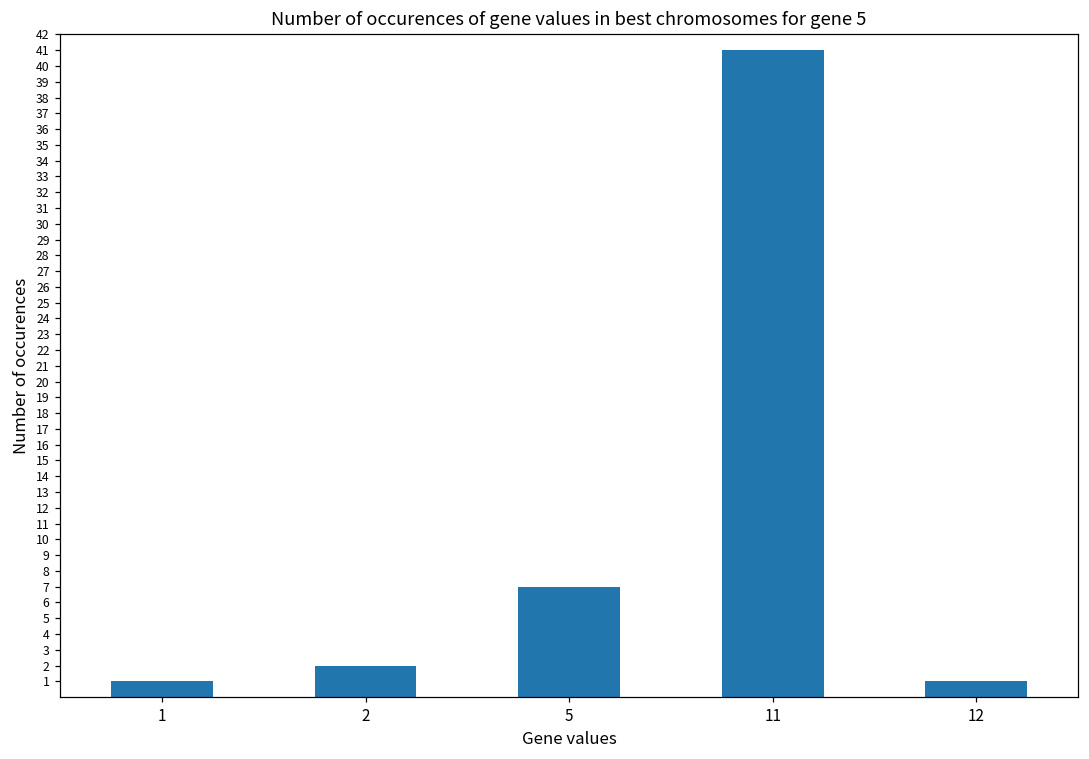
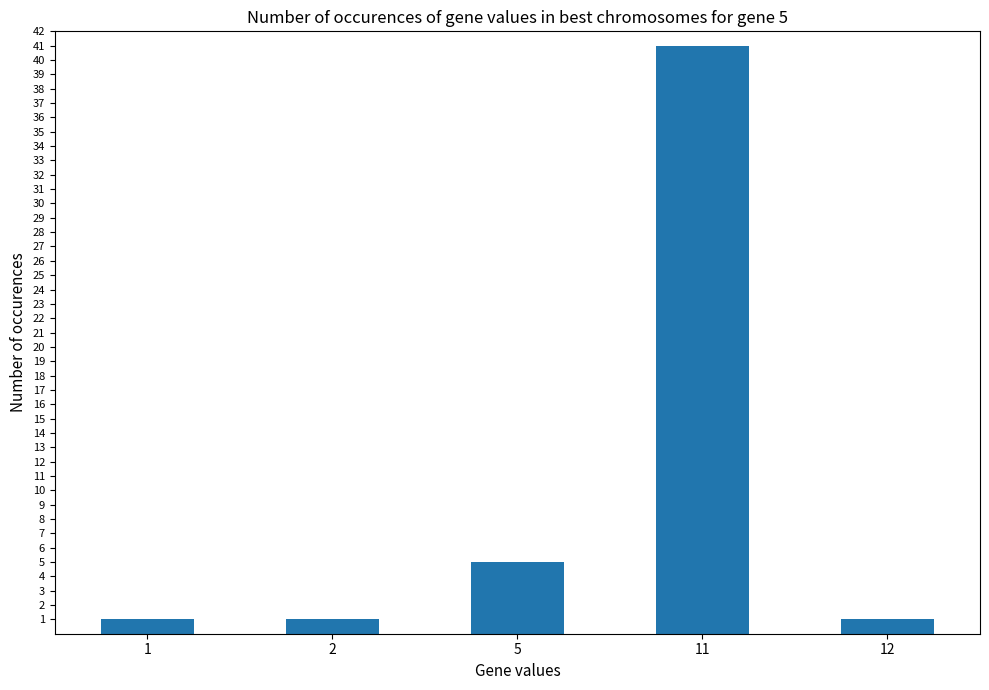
  {
    "1": 1,
-   "2": 2,
-   "5": 7,
+   "2": 1,
+   "5": 5,
    "11": 41,
    "12": 1
  }
